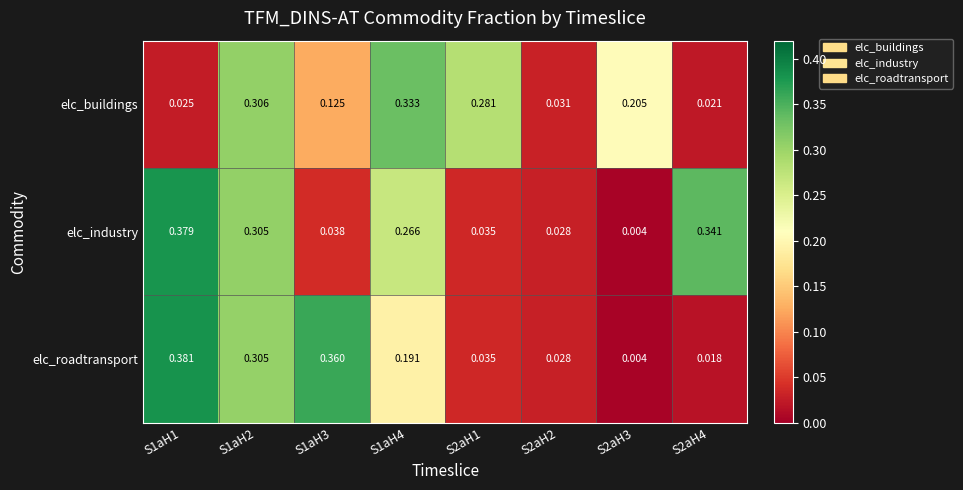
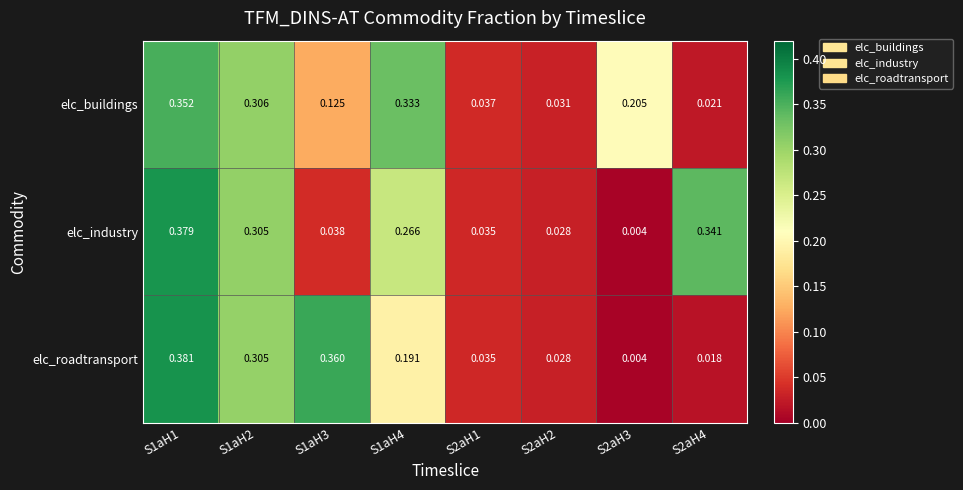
  {
    "elc_buildings": {
-     "S1aH1": 0.025,
+     "S1aH1": 0.352,
      "S1aH2": 0.306,
      "S1aH3": 0.125,
      "S1aH4": 0.333,
-     "S2aH1": 0.281,
+     "S2aH1": 0.037,
      "S2aH2": 0.031,
      "S2aH3": 0.205,
      "S2aH4": 0.021
    },
    "elc_industry": {
      "S1aH1": 0.379,
      "S1aH2": 0.305,
      "S1aH3": 0.038,
      "S1aH4": 0.266,
      "S2aH1": 0.035,
      "S2aH2": 0.028,
      "S2aH3": 0.004,
      "S2aH4": 0.341
    },
    "elc_roadtransport": {
      "S1aH1": 0.381,
      "S1aH2": 0.305,
      "S1aH3": 0.360,
      "S1aH4": 0.191,
      "S2aH1": 0.035,
      "S2aH2": 0.028,
      "S2aH3": 0.004,
      "S2aH4": 0.018
    }
  }
